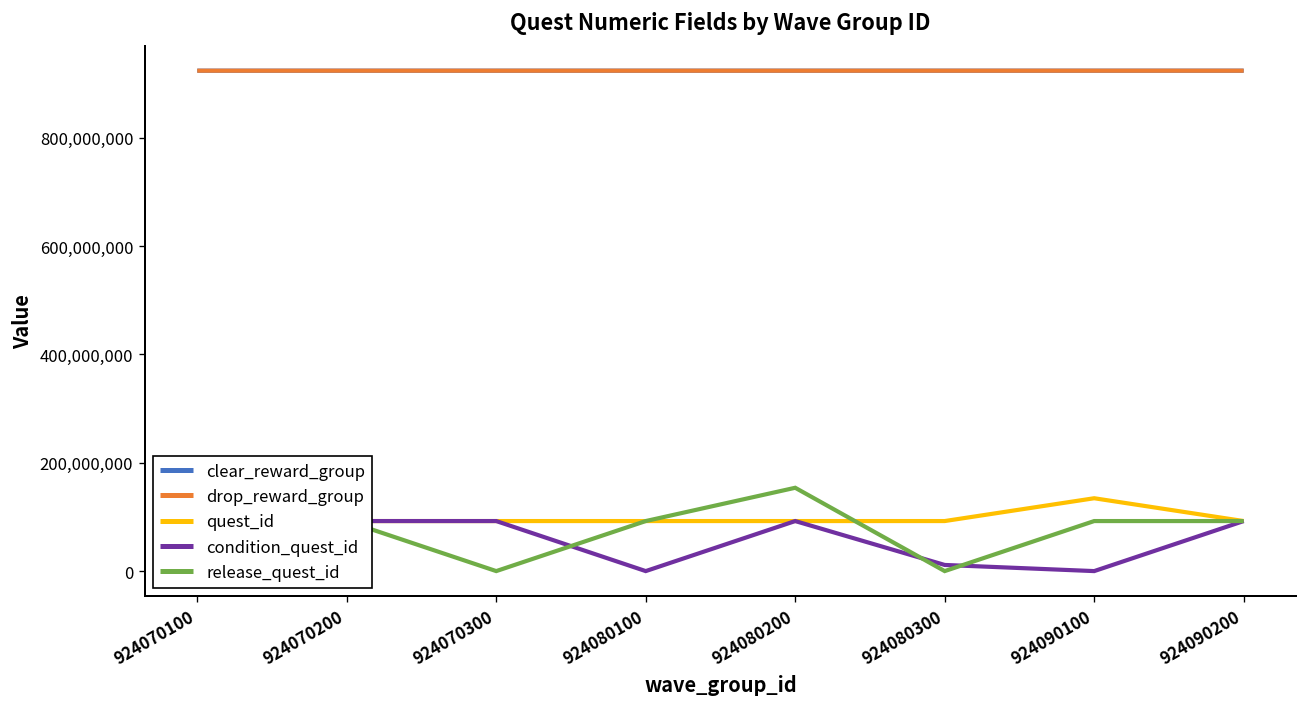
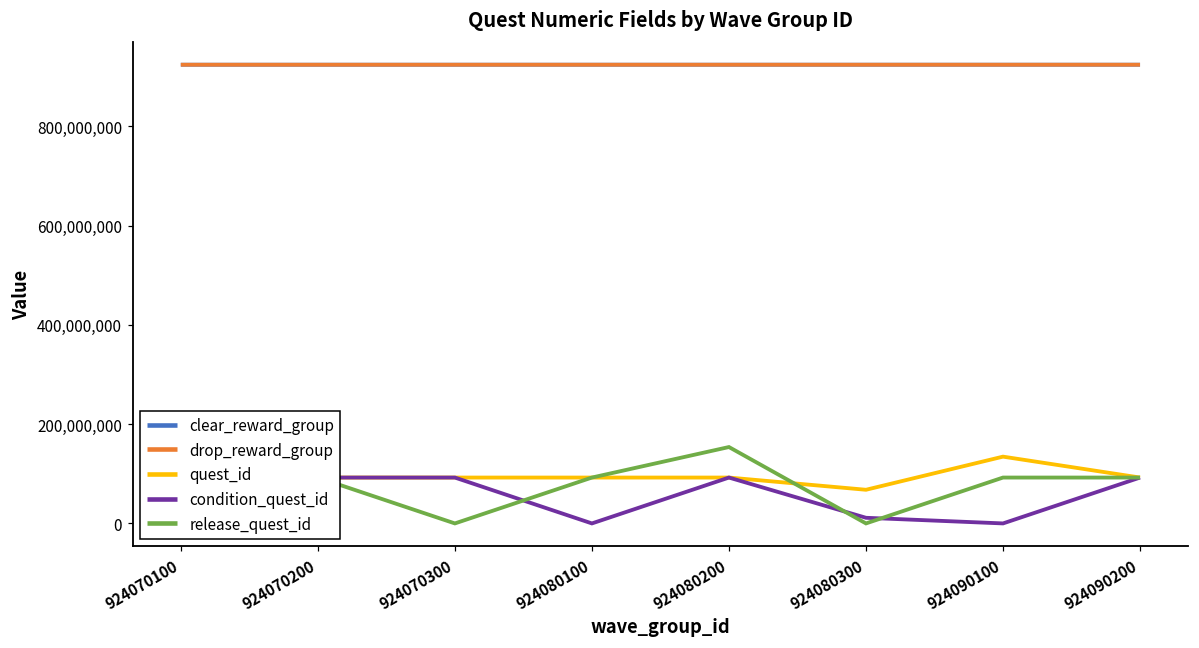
  {
    "drop_reward_group": {
      "924070100": "920,000,000",
      "924070200": "920,000,000",
      "924070300": "920,000,000",
      "924080100": "920,000,000",
      "924080200": "920,000,000",
      "924080300": "920,000,000",
      "924090100": "920,000,000",
      "924090200": "920,000,000"
    },
    "quest_id": {
-     "924080300": "90,000,000",
+     "924080300": "70,000,000",
      "924090100": "130,000,000"
    },
    "condition_quest_id": {
      "924080100": "0",
      "924080300": "10,000,000",
      "924090100": "0"
    },
    "release_quest_id": {
      "924070300": "0",
      "924080200": "150,000,000",
      "924080300": "0",
      "924090100": "90,000,000"
    }
  }
